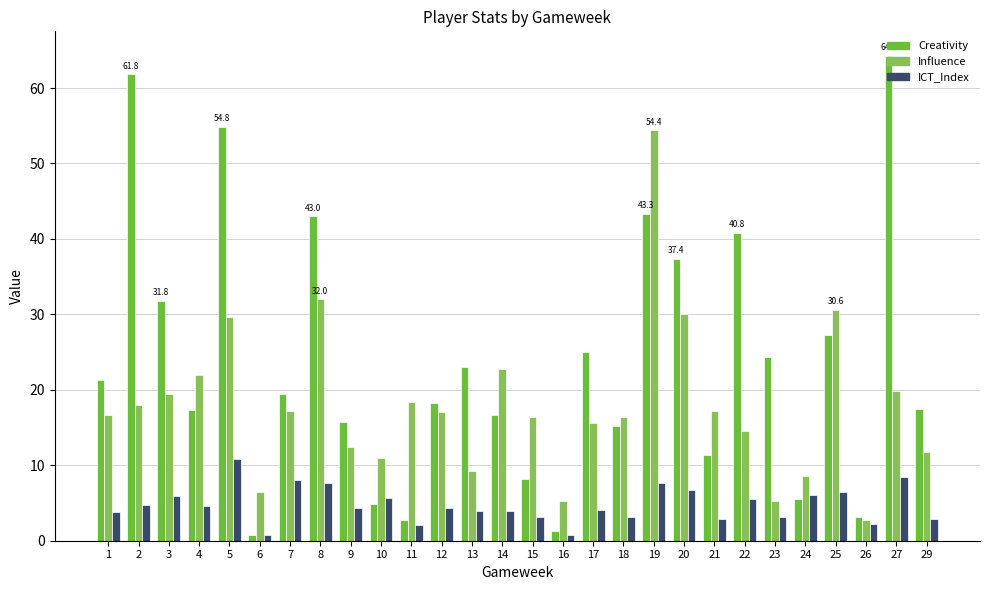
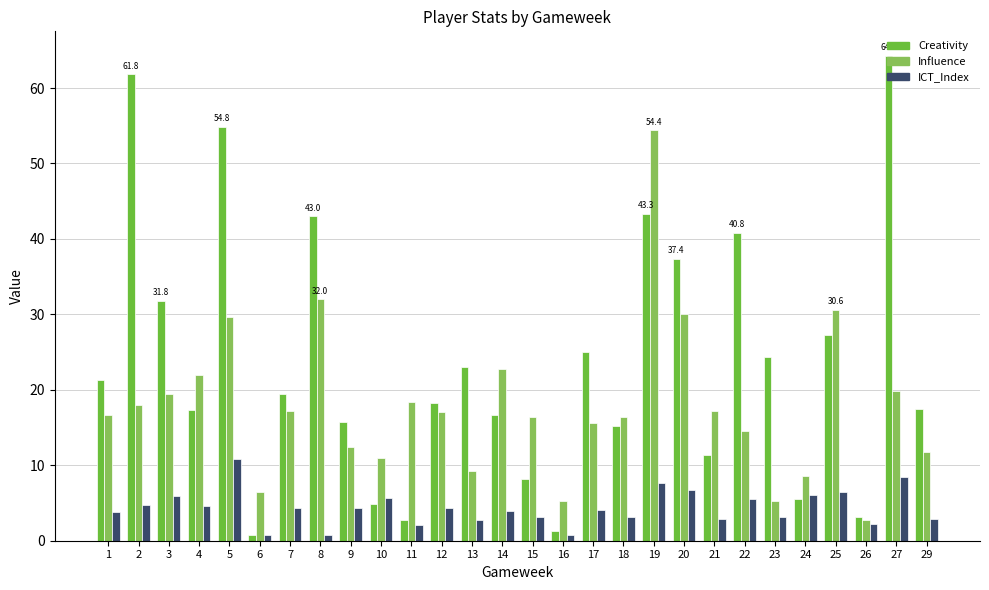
  {
    "ICT_Index": {
      "1": 4,
      "2": 5,
      "3": 6,
      "4": 5,
      "5": 11,
      "6": 1,
-     "7": 8,
-     "8": 8,
+     "7": 4,
+     "8": 1,
      "9": 4,
      "10": 6,
      "11": 2,
      "12": 4,
-     "13": 4,
+     "13": 3,
      "14": 4,
      "15": 3,
      "16": 1,
      "17": 4,
      "18": 3,
      "19": 8,
      "20": 7,
      "21": 3,
      "22": 6,
      "23": 3,
      "24": 6,
      "25": 7,
      "26": 2,
      "27": 8,
      "29": 3
    }
  }
